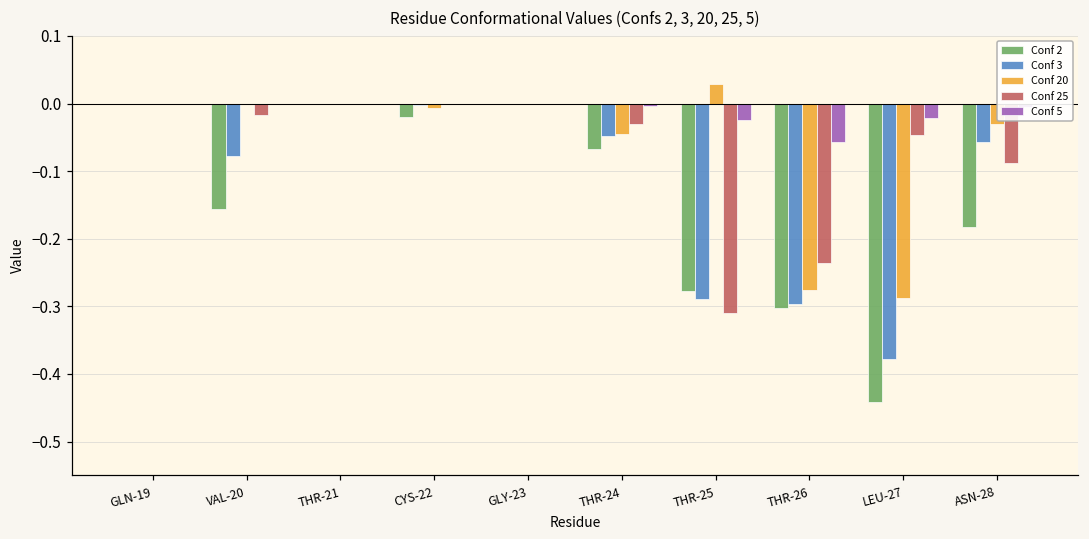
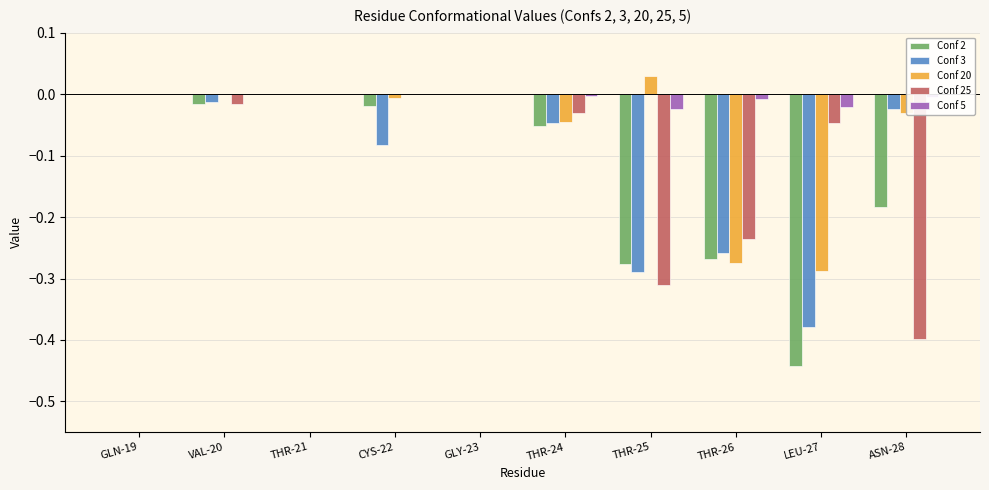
  {
    "Conf 2": {
      "GLN-19": 0.00,
-     "VAL-20": -0.16,
+     "VAL-20": -0.02,
      "THR-21": 0.00,
      "CYS-22": -0.02,
      "GLY-23": 0.00,
-     "THR-24": -0.07,
+     "THR-24": -0.05,
      "THR-25": -0.28,
-     "THR-26": -0.30,
+     "THR-26": -0.27,
      "LEU-27": -0.44,
      "ASN-28": -0.18
    },
    "Conf 3": {
      "GLN-19": 0.00,
-     "VAL-20": -0.08,
+     "VAL-20": -0.01,
      "THR-21": 0.00,
-     "CYS-22": 0.00,
+     "CYS-22": -0.08,
      "GLY-23": 0.00,
      "THR-24": -0.05,
      "THR-25": -0.29,
-     "THR-26": -0.30,
+     "THR-26": -0.26,
      "LEU-27": -0.38,
-     "ASN-28": -0.06
+     "ASN-28": -0.02
    },
    "Conf 20": {
      "GLN-19": 0.00,
      "VAL-20": 0.00,
      "THR-21": 0.00,
      "CYS-22": -0.01,
      "GLY-23": 0.00,
      "THR-24": -0.04,
      "THR-25": 0.03,
      "THR-26": -0.28,
      "LEU-27": -0.29
    },
    "Conf 25": {
      "GLN-19": 0.00,
      "VAL-20": -0.02,
      "THR-21": 0.00,
      "CYS-22": 0.00,
      "GLY-23": 0.00,
      "THR-24": -0.03,
      "THR-25": -0.31,
      "THR-26": -0.24,
      "LEU-27": -0.05,
-     "ASN-28": -0.09
+     "ASN-28": -0.40
    },
    "Conf 5": {
      "GLN-19": 0.00,
      "VAL-20": 0.00,
      "THR-21": 0.00,
      "CYS-22": 0.00,
      "GLY-23": 0.00,
      "THR-25": -0.02,
-     "THR-26": -0.06,
+     "THR-26": -0.01,
      "LEU-27": -0.02
    }
  }
